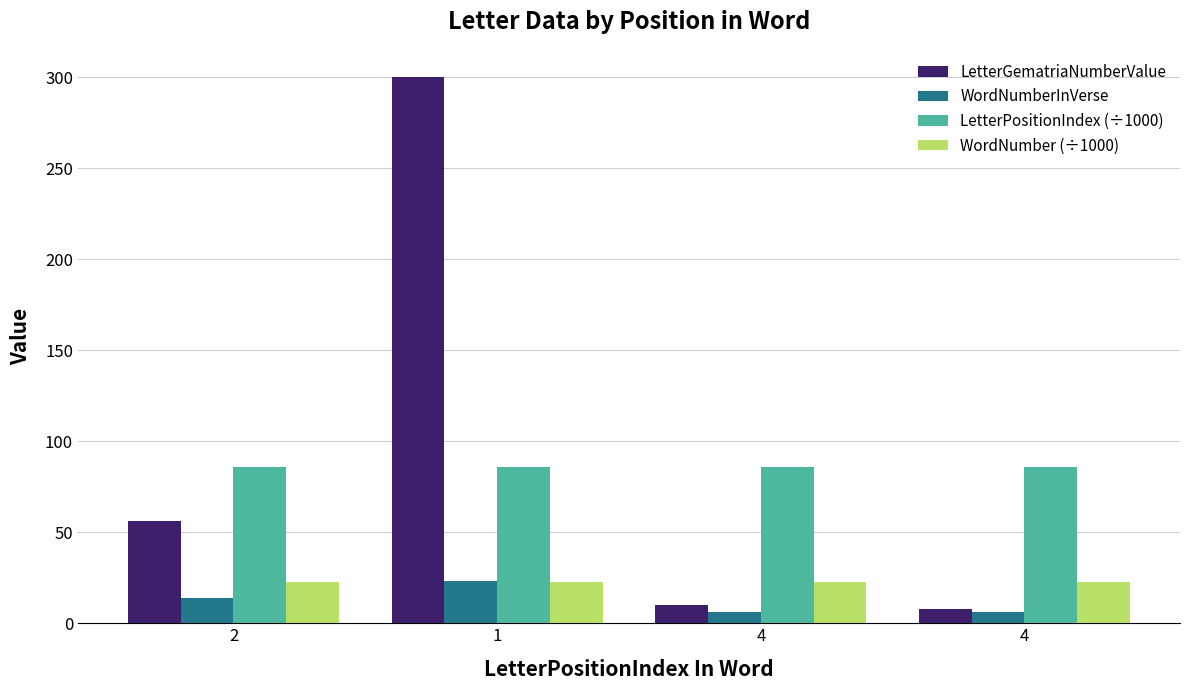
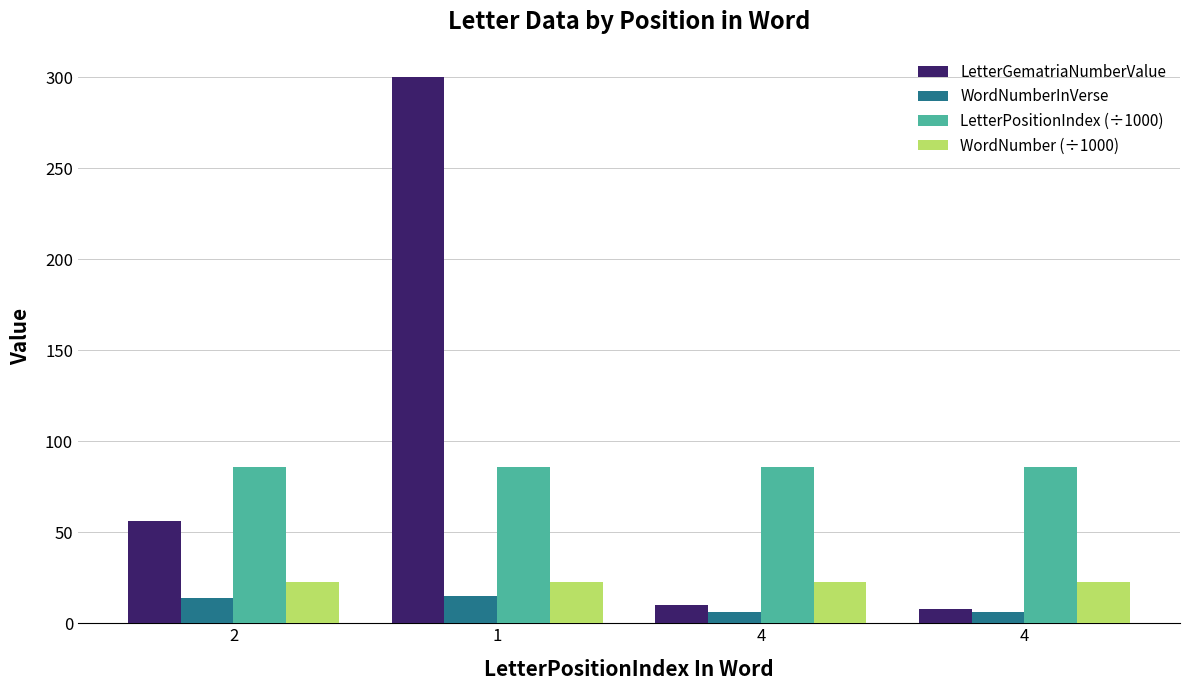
  {
    "LetterGematriaNumberValue": {
      "2": 56,
      "1": 300
    },
    "WordNumberInVerse": {
      "2": 14,
-     "1": 23
+     "1": 15
    },
    "LetterPositionIndex (÷1000)": {
      "2": 86,
      "1": 86
    },
    "WordNumber (÷1000)": {
      "2": 23,
      "1": 23
    }
  }
